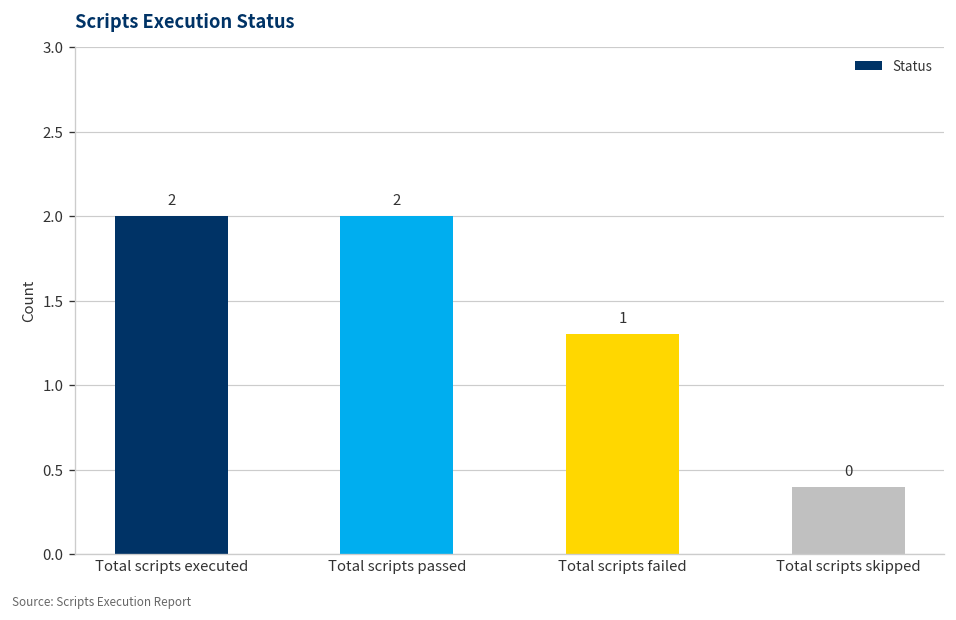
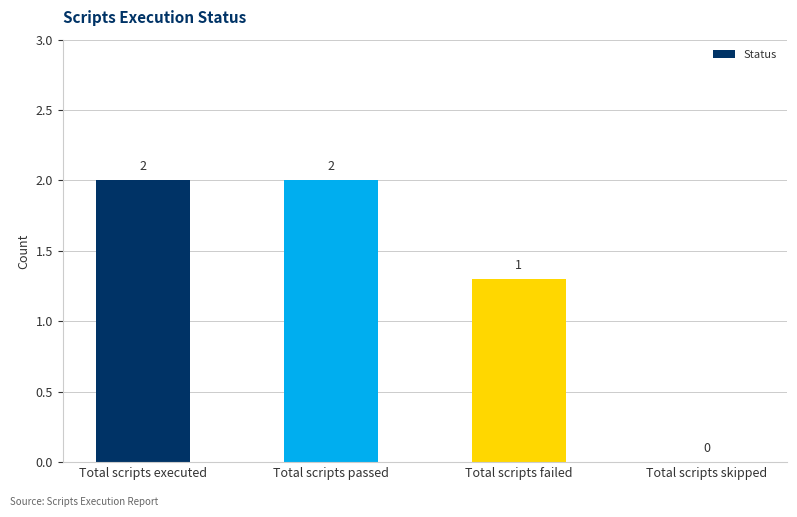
  {
-   "Total scripts skipped": 0.4
+   "Total scripts skipped": 0.0
  }
